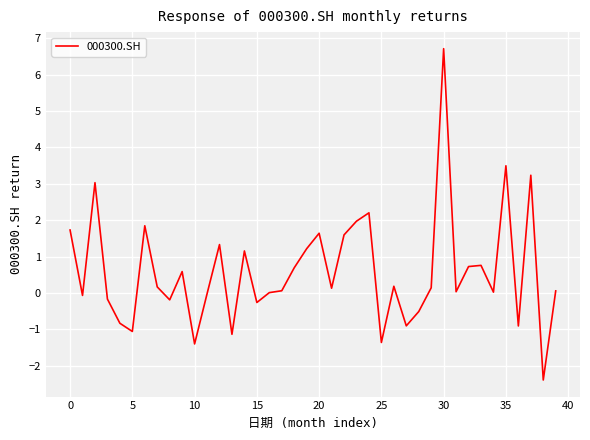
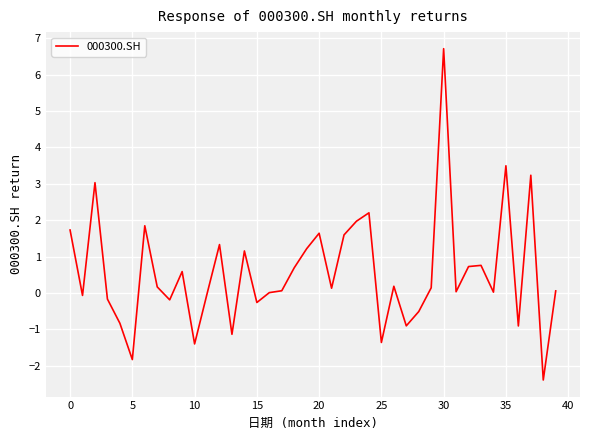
  {
    "0": 1.7,
-   "5": -1.1,
+   "5": -1.8,
    "10": -1.4,
    "15": -0.3,
    "20": 1.6,
    "25": -1.4,
    "30": 6.7,
    "35": 3.5
  }
